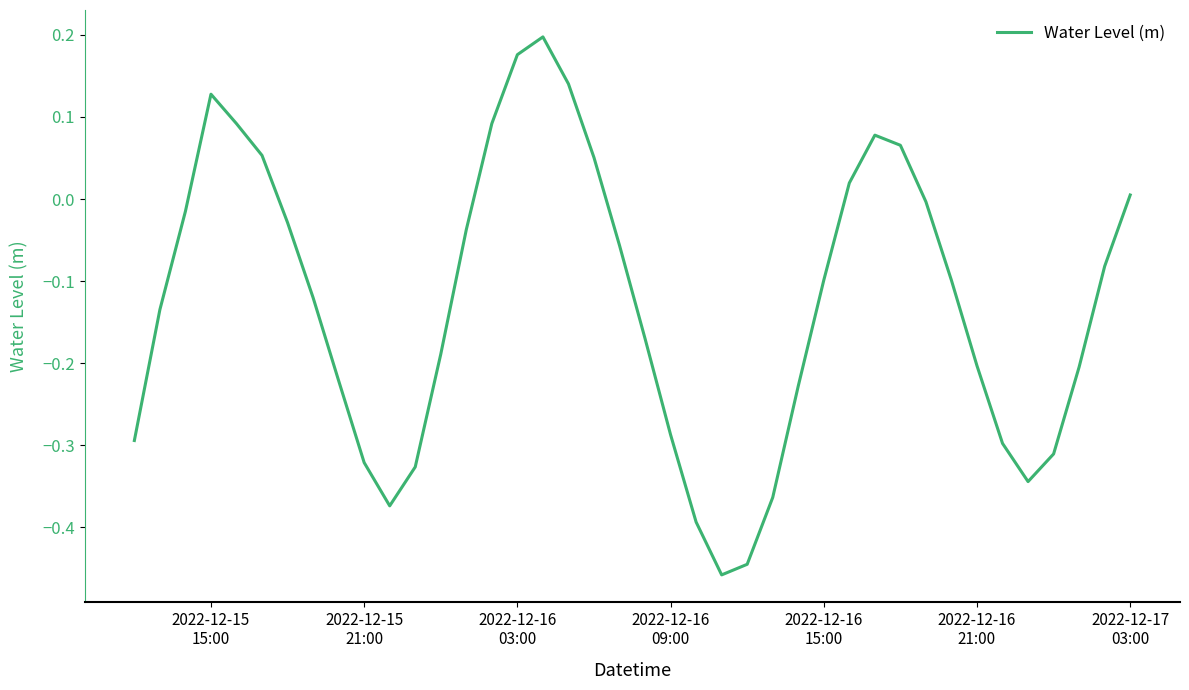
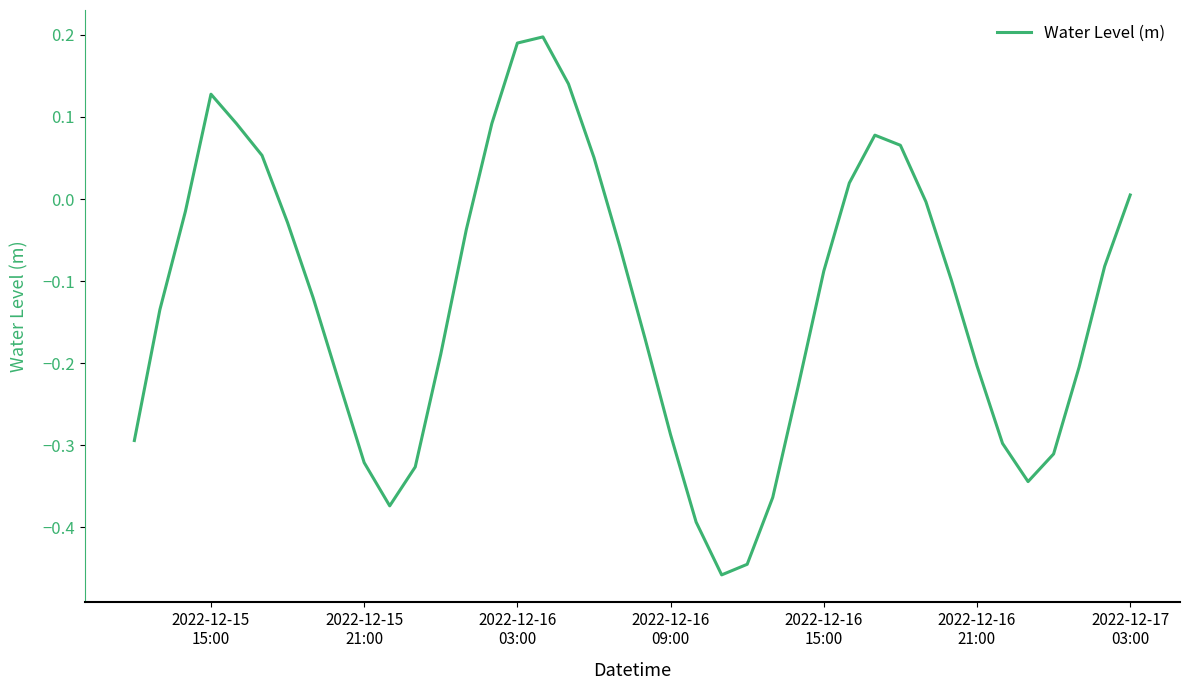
  {
    "2022-12-15 15:00": 0.13,
    "2022-12-15 21:00": -0.32,
-   "2022-12-16 03:00": 0.18,
+   "2022-12-16 03:00": 0.19,
    "2022-12-16 09:00": -0.29,
-   "2022-12-16 15:00": -0.10,
+   "2022-12-16 15:00": -0.09,
    "2022-12-16 21:00": -0.20,
    "2022-12-17 03:00": 0.00
  }
